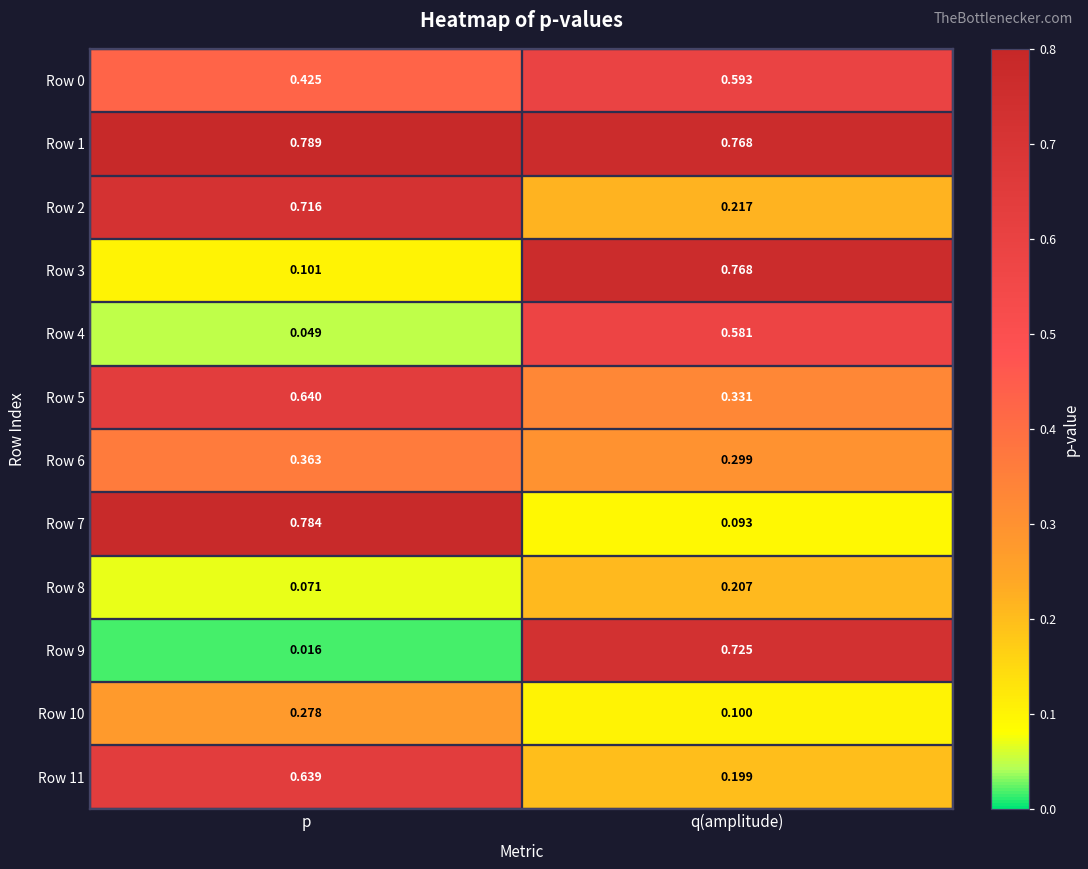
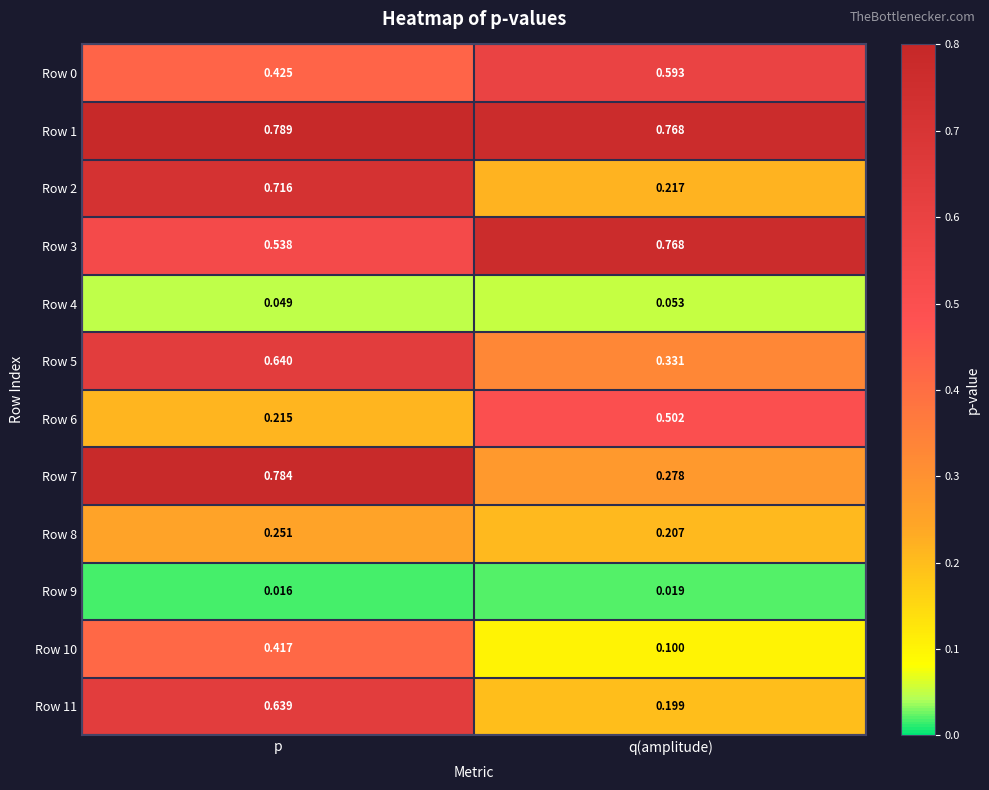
  {
    "Row 0": {
      "p": 0.425,
      "q(amplitude)": 0.593
    },
    "Row 1": {
      "p": 0.789,
      "q(amplitude)": 0.768
    },
    "Row 2": {
      "p": 0.716,
      "q(amplitude)": 0.217
    },
    "Row 3": {
-     "p": 0.101,
+     "p": 0.538,
      "q(amplitude)": 0.768
    },
    "Row 4": {
      "p": 0.049,
-     "q(amplitude)": 0.581
+     "q(amplitude)": 0.053
    },
    "Row 5": {
      "p": 0.640,
      "q(amplitude)": 0.331
    },
    "Row 6": {
-     "p": 0.363,
-     "q(amplitude)": 0.299
+     "p": 0.215,
+     "q(amplitude)": 0.502
    },
    "Row 7": {
      "p": 0.784,
-     "q(amplitude)": 0.093
+     "q(amplitude)": 0.278
    },
    "Row 8": {
-     "p": 0.071,
+     "p": 0.251,
      "q(amplitude)": 0.207
    },
    "Row 9": {
      "p": 0.016,
-     "q(amplitude)": 0.725
+     "q(amplitude)": 0.019
    },
    "Row 10": {
-     "p": 0.278,
+     "p": 0.417,
      "q(amplitude)": 0.100
    },
    "Row 11": {
      "p": 0.639,
      "q(amplitude)": 0.199
    }
  }
